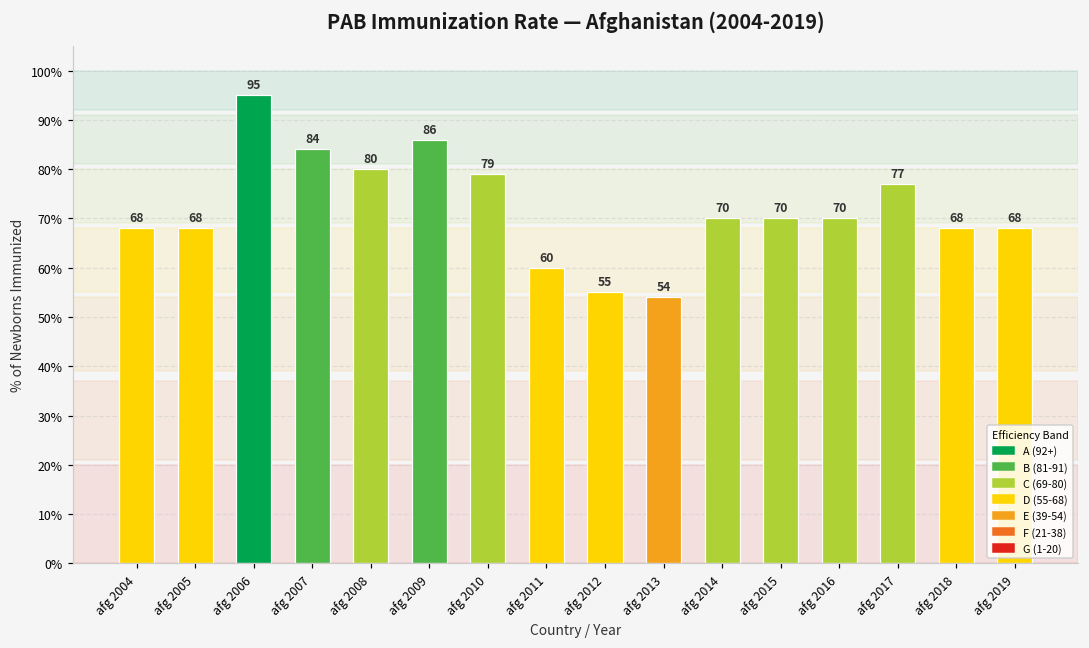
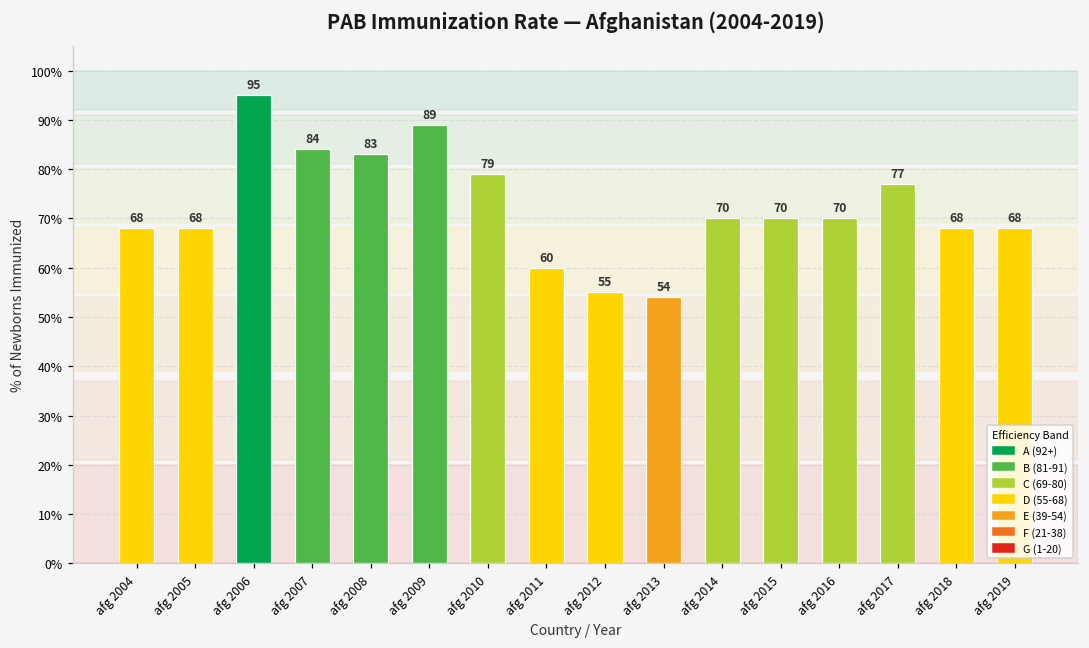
  {
    "afg 2004": 68,
    "afg 2005": 68,
    "afg 2006": 95,
    "afg 2007": 84,
-   "afg 2008": 80,
-   "afg 2009": 86,
+   "afg 2008": 83,
+   "afg 2009": 89,
    "afg 2010": 79,
    "afg 2011": 60,
    "afg 2012": 55,
    "afg 2013": 54,
    "afg 2014": 70,
    "afg 2015": 70,
    "afg 2016": 70,
    "afg 2017": 77,
    "afg 2018": 68,
    "afg 2019": 68
  }
